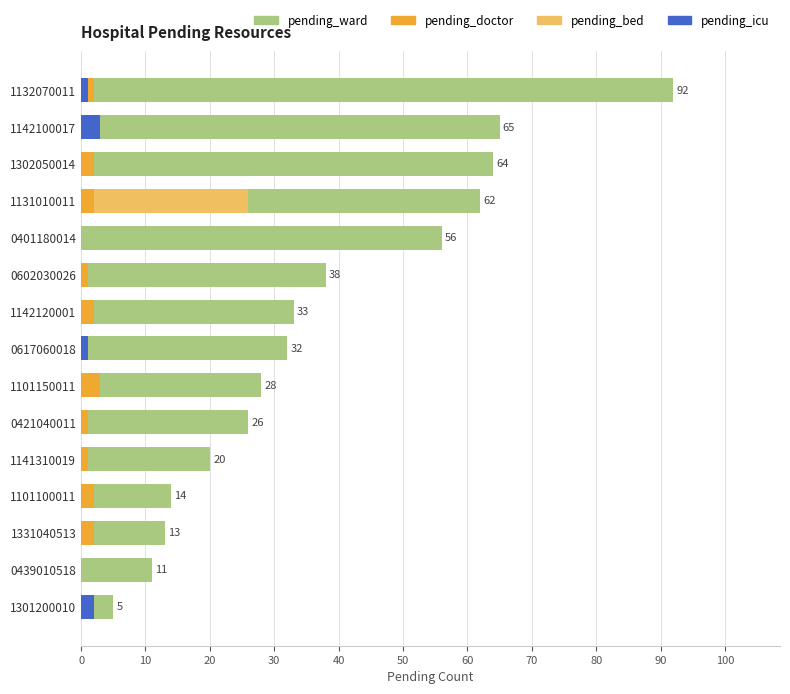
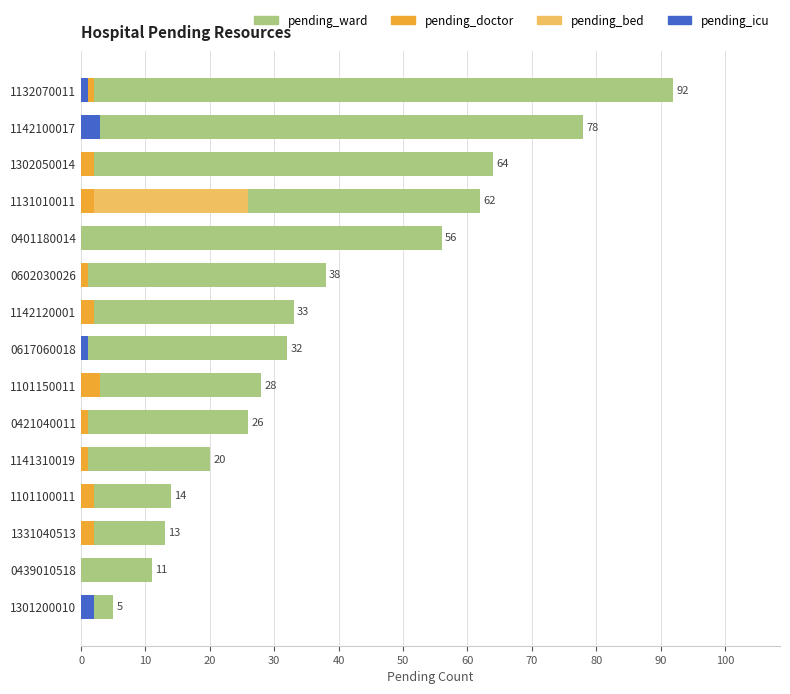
  {
    "pending_ward": {
      "1132070011": 92,
-     "1142100017": 65,
+     "1142100017": 78,
      "1302050014": 64,
      "1131010011": 62,
      "0401180014": 56,
      "0602030026": 38,
      "1142120001": 33,
      "0617060018": 32,
      "1101150011": 28,
      "0421040011": 26,
      "1141310019": 20,
      "1101100011": 14,
      "1331040513": 13,
      "0439010518": 11,
      "1301200010": 5
    },
    "pending_icu": {
      "1302050014": 0,
      "1131010011": 0,
      "0401180014": 0,
      "0602030026": 0,
      "1142120001": 0,
      "1101150011": 0,
      "0421040011": 0,
      "1141310019": 0,
      "1101100011": 0,
      "1331040513": 0,
      "0439010518": 0
    }
  }
